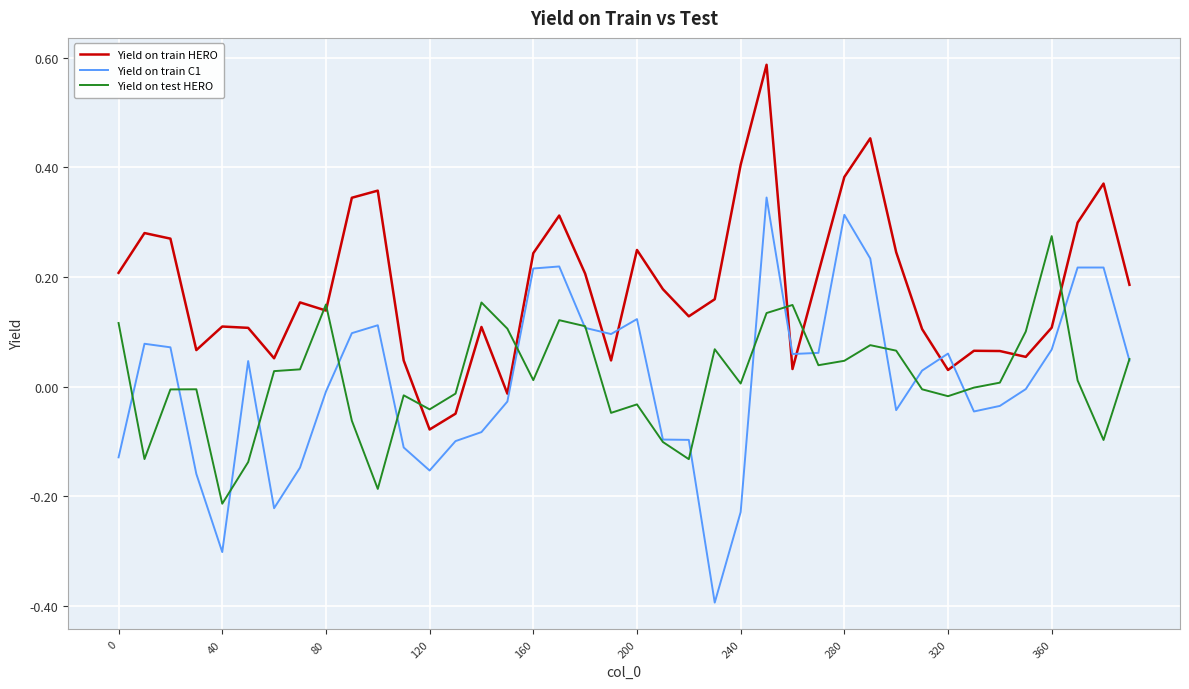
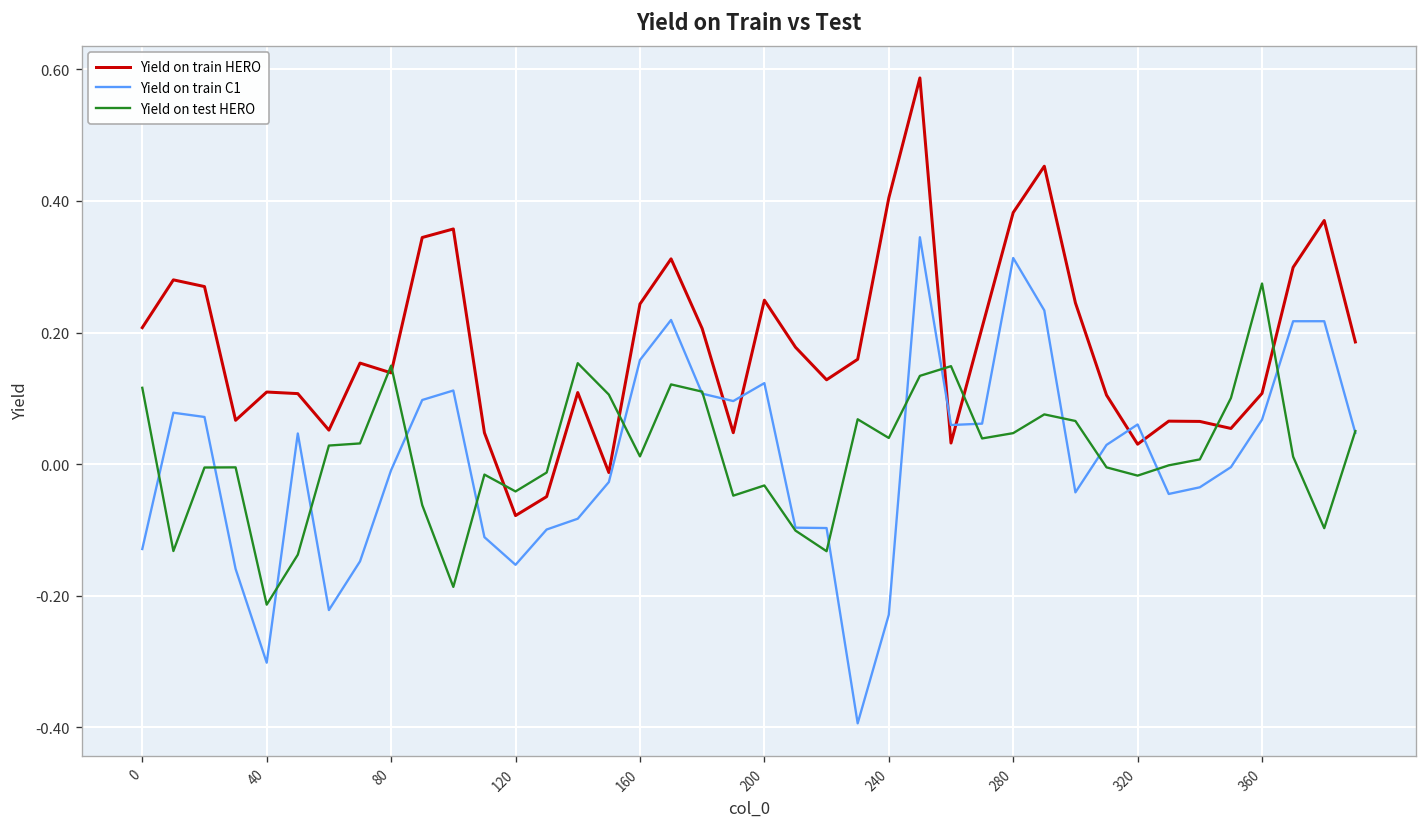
  {
    "Yield on train HERO": {
      "0": 0.21,
      "40": 0.11,
      "80": 0.14,
      "120": -0.08,
      "160": 0.24,
      "200": 0.25,
      "240": 0.40,
      "280": 0.38,
      "320": 0.03,
      "360": 0.11
    },
    "Yield on train C1": {
      "0": -0.13,
      "40": -0.30,
      "80": -0.01,
      "120": -0.15,
-     "160": 0.22,
+     "160": 0.16,
      "200": 0.12,
      "240": -0.23,
      "280": 0.31,
      "320": 0.06,
      "360": 0.07
    },
    "Yield on test HERO": {
      "0": 0.12,
      "40": -0.21,
      "80": 0.15,
      "120": -0.04,
      "160": 0.01,
      "200": -0.03,
-     "240": 0.01,
+     "240": 0.04,
      "280": 0.05,
      "320": -0.02,
      "360": 0.27
    }
  }
